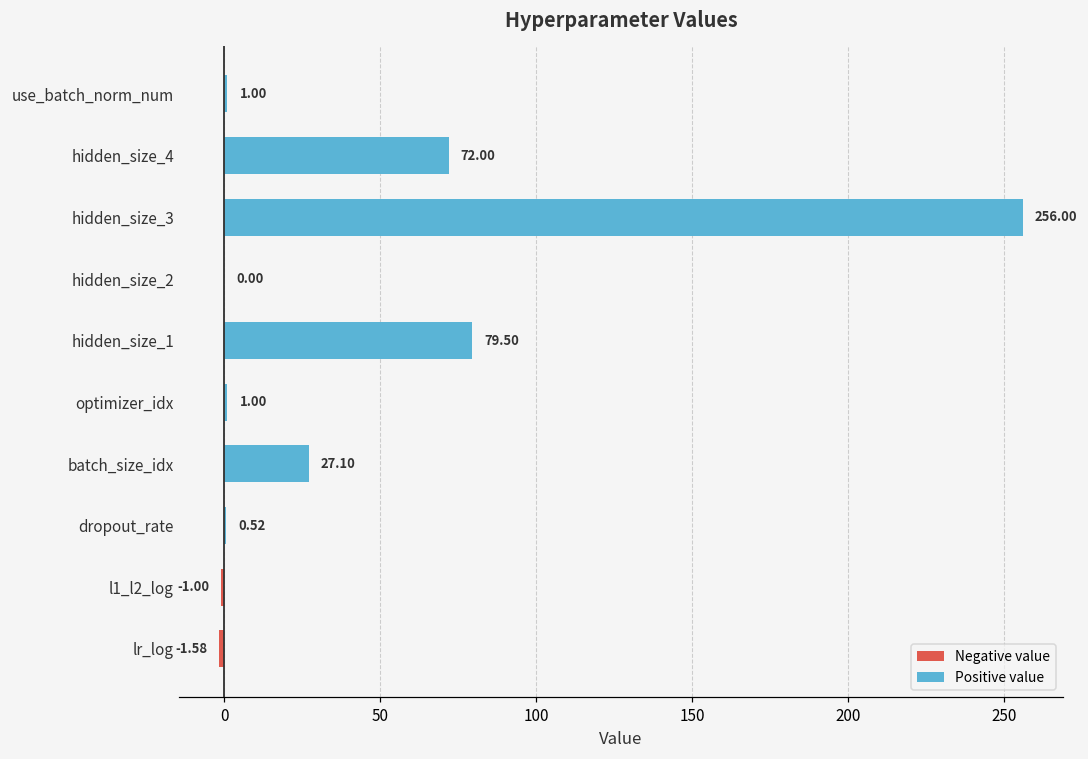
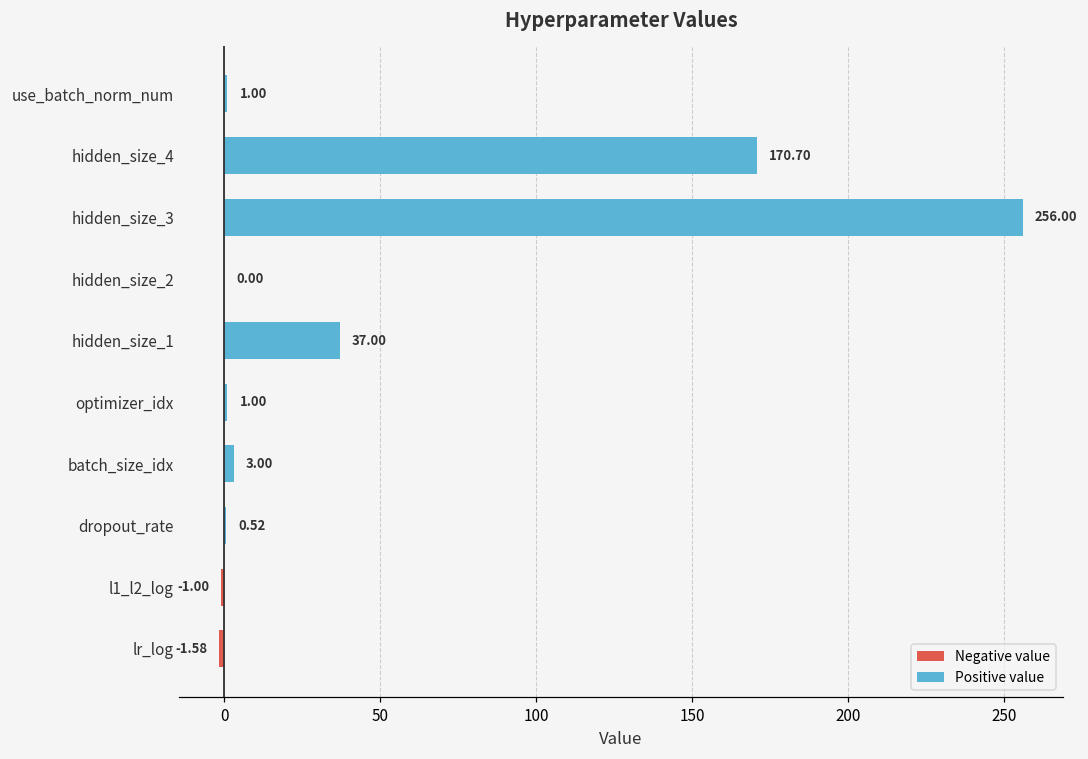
  {
    "Negative value": {
      "hidden_size_2": 0.00,
      "l1_l2_log": -1.00,
      "lr_log": -1.58
    },
    "Positive value": {
      "use_batch_norm_num": 1.00,
-     "hidden_size_4": 72.00,
+     "hidden_size_4": 170.70,
      "hidden_size_3": 256.00,
      "hidden_size_2": 0.00,
-     "hidden_size_1": 79.50,
+     "hidden_size_1": 37.00,
      "optimizer_idx": 1.00,
-     "batch_size_idx": 27.10,
+     "batch_size_idx": 3.00,
      "dropout_rate": 0.52
    }
  }
